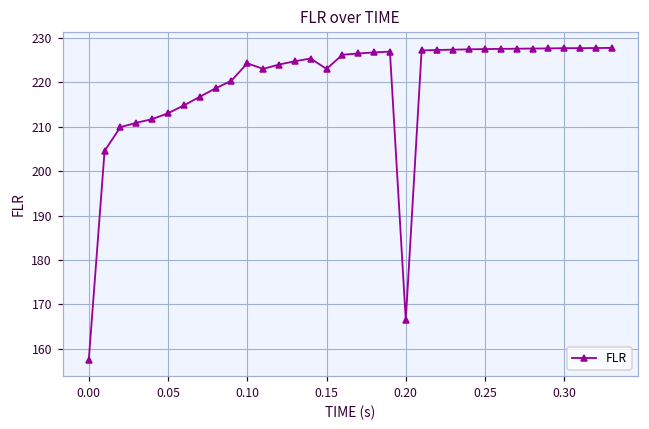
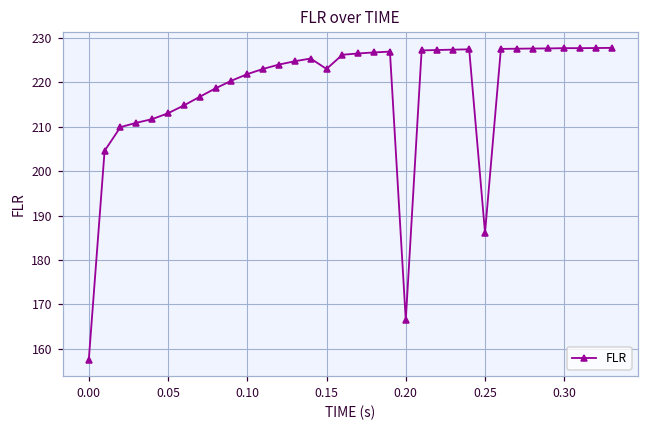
  {
    "0.00": 157,
    "0.05": 213,
-   "0.10": 224,
+   "0.10": 222,
    "0.15": 223,
    "0.20": 166,
-   "0.25": 228,
+   "0.25": 186,
    "0.30": 228
  }
